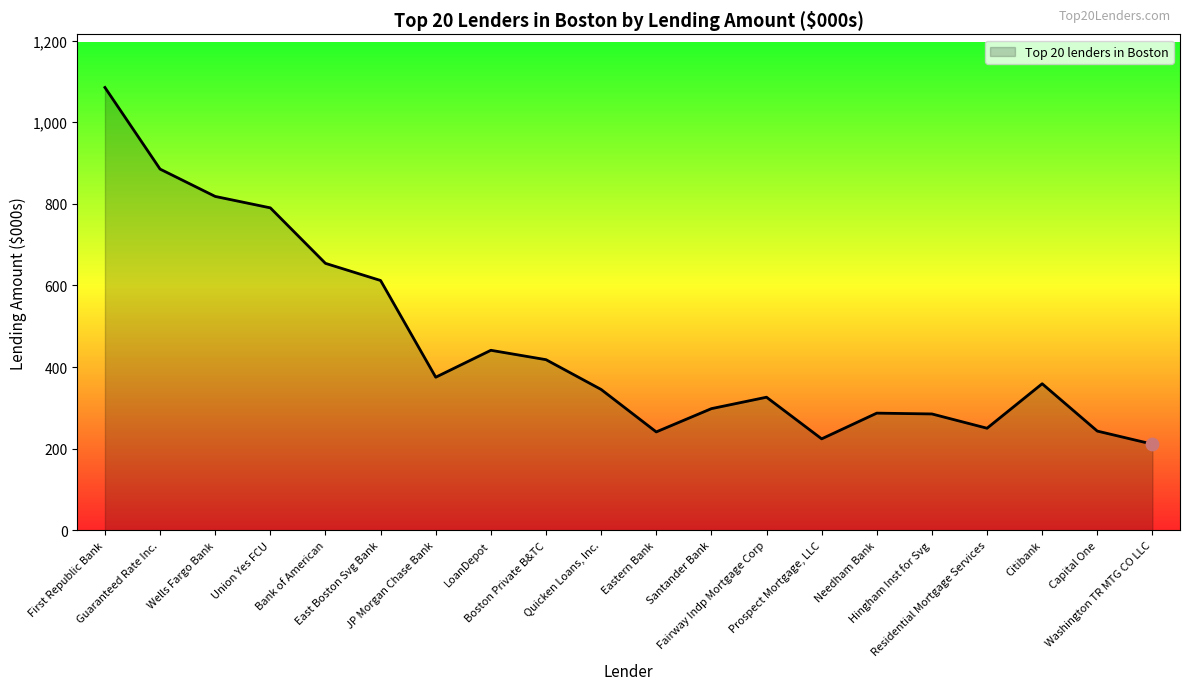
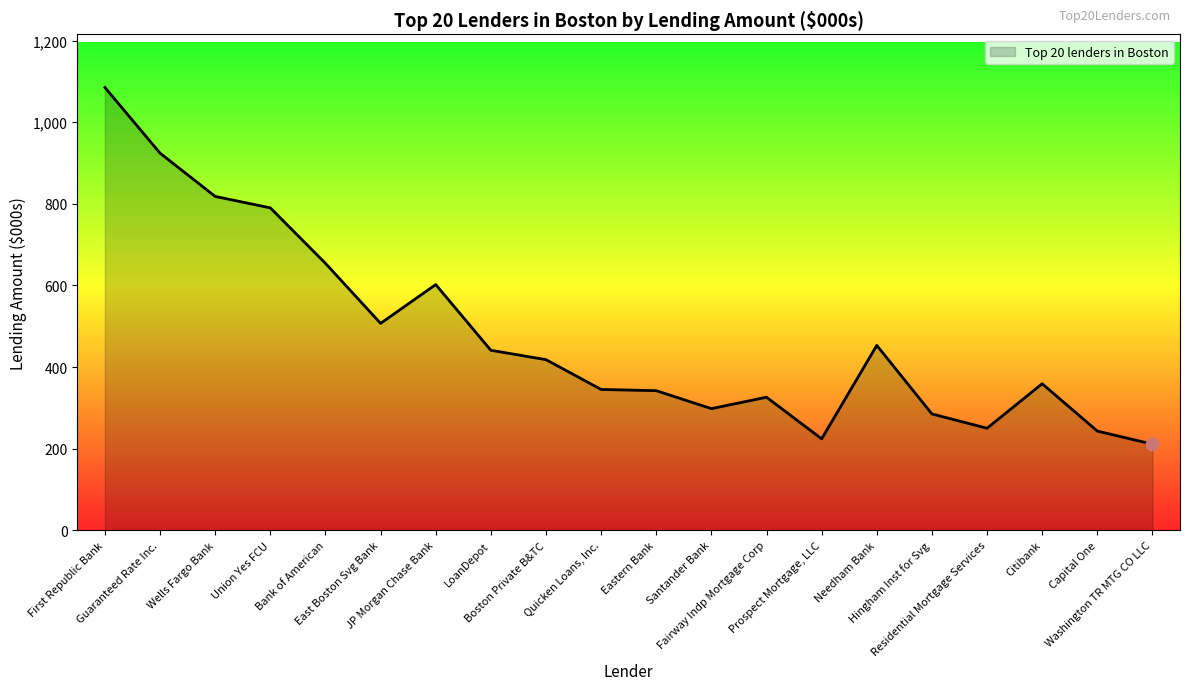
  {
    "Top 20 lenders in Boston": {
      "First Republic Bank": "1,090",
-     "Guaranteed Rate Inc.": "890",
+     "Guaranteed Rate Inc.": "920",
      "Wells Fargo Bank": "820",
      "Union Yes FCU": "790",
      "Bank of American": "650",
-     "East Boston Svg Bank": "610",
-     "JP Morgan Chase Bank": "380",
+     "East Boston Svg Bank": "510",
+     "JP Morgan Chase Bank": "600",
      "LoanDepot": "440",
      "Boston Private B&TC": "420",
      "Quicken Loans, Inc.": "350",
-     "Eastern Bank": "240",
+     "Eastern Bank": "340",
      "Santander Bank": "300",
      "Fairway Indp Mortgage Corp": "330",
      "Prospect Mortgage, LLC": "220",
-     "Needham Bank": "290",
+     "Needham Bank": "450",
      "Hingham Inst for Svg": "290",
      "Residential Mortgage Services": "250",
      "Citibank": "360",
      "Capital One": "240"
    }
  }
